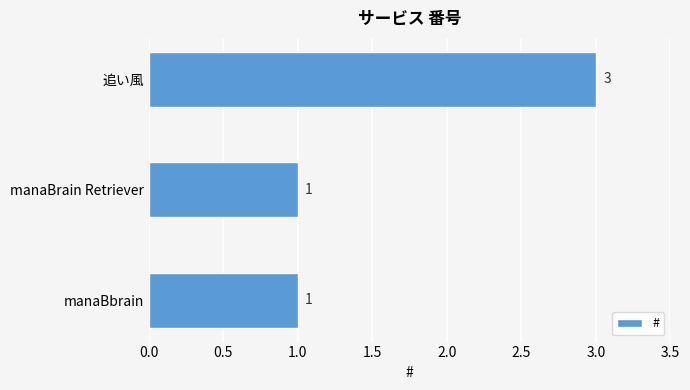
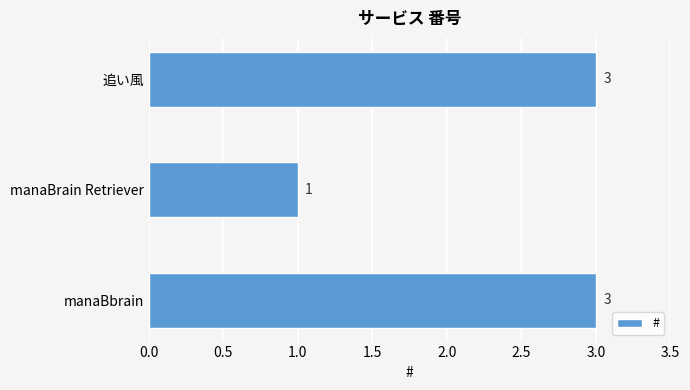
  {
    "追い風": 3,
    "manaBrain Retriever": 1,
-   "manaBbrain": 1
+   "manaBbrain": 3
  }
